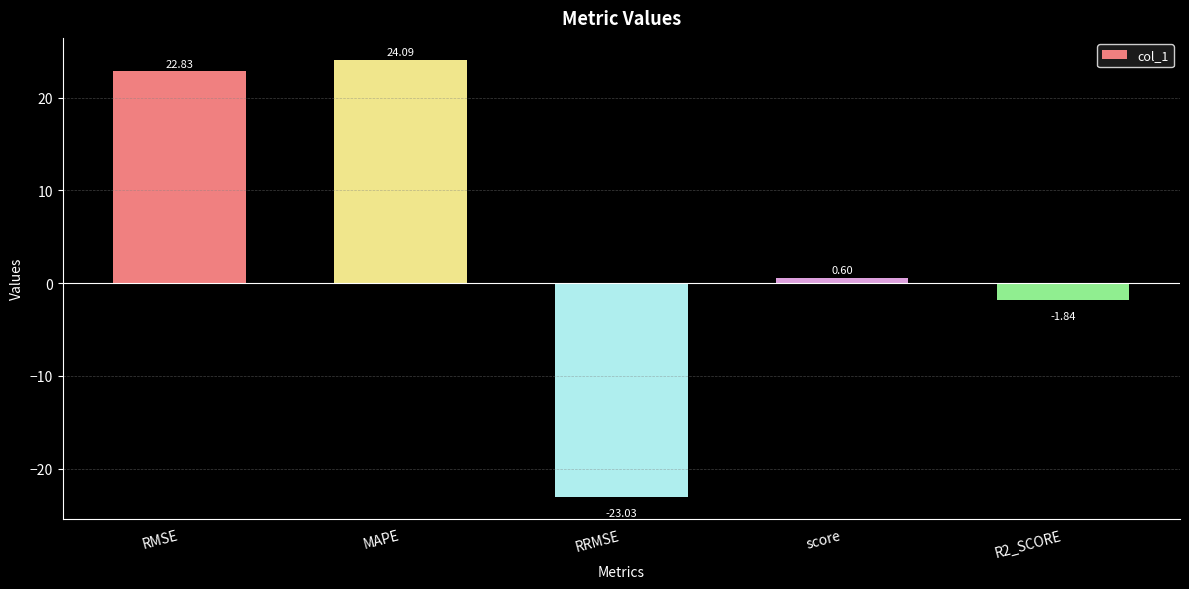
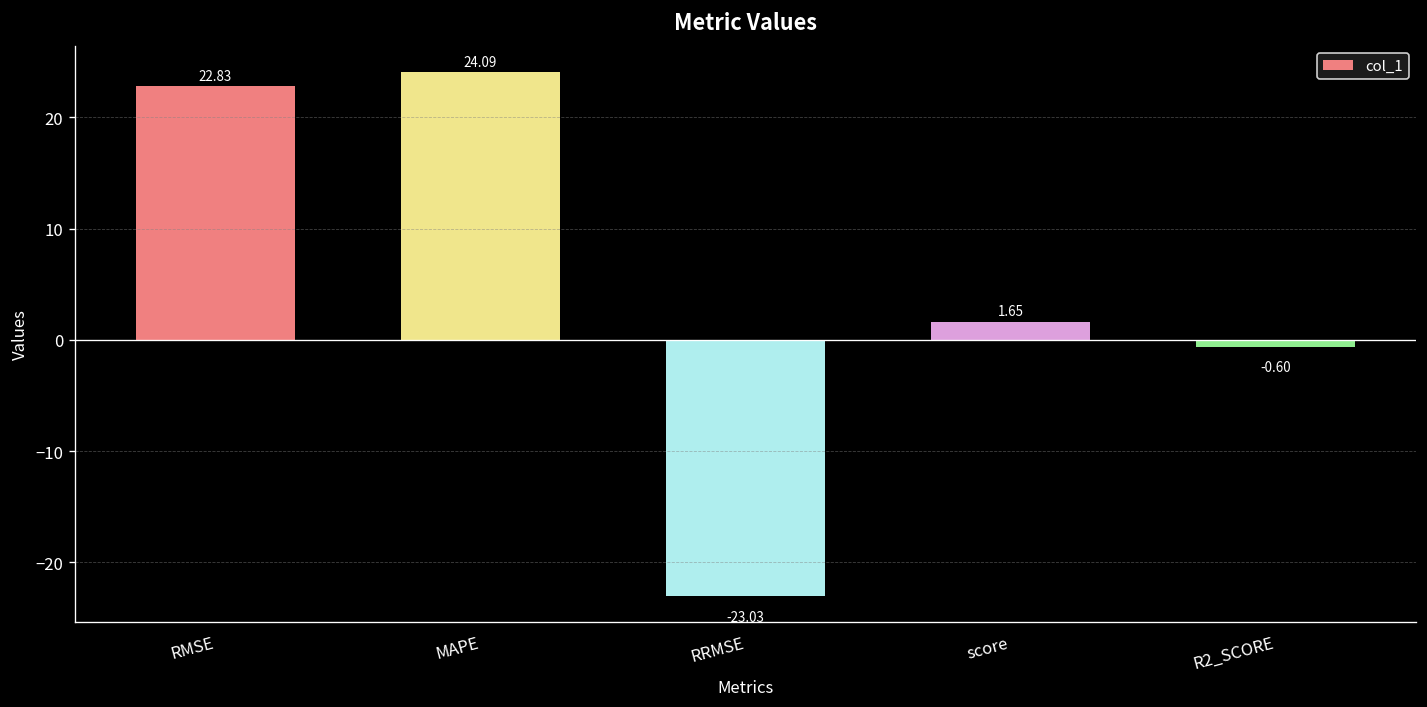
  {
    "RMSE": 22.83,
    "MAPE": 24.09,
    "RRMSE": -23.03,
-   "score": 0.60,
-   "R2_SCORE": -1.84
+   "score": 1.65,
+   "R2_SCORE": -0.60
  }
